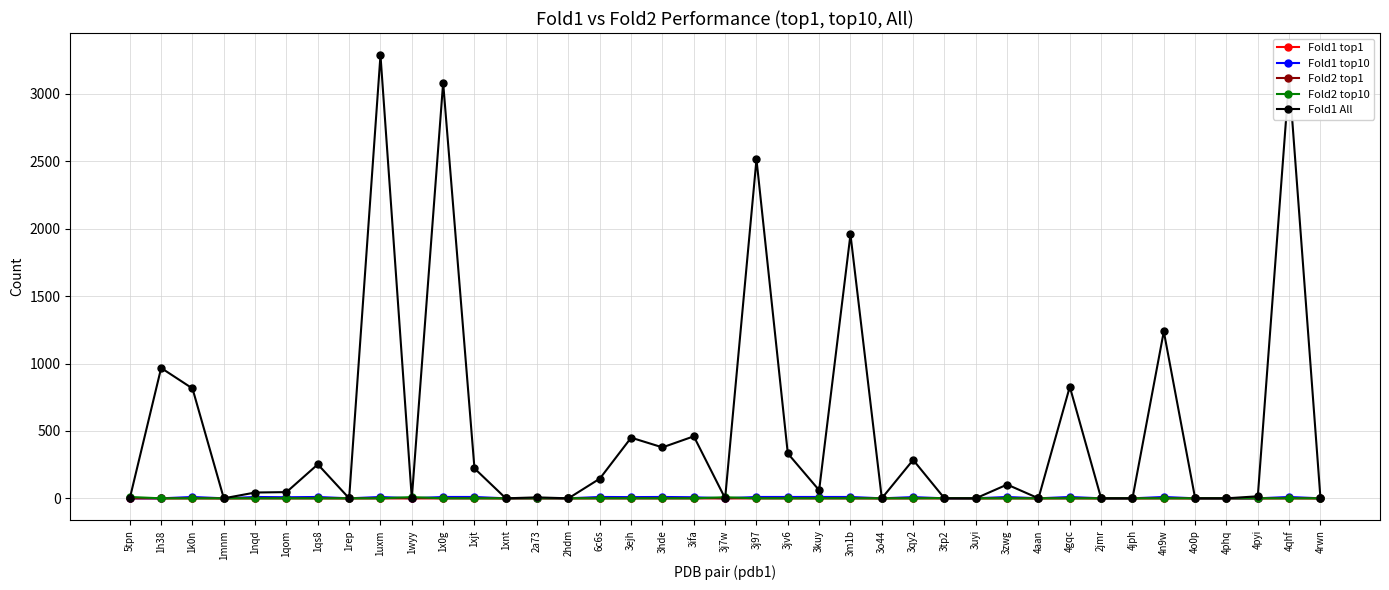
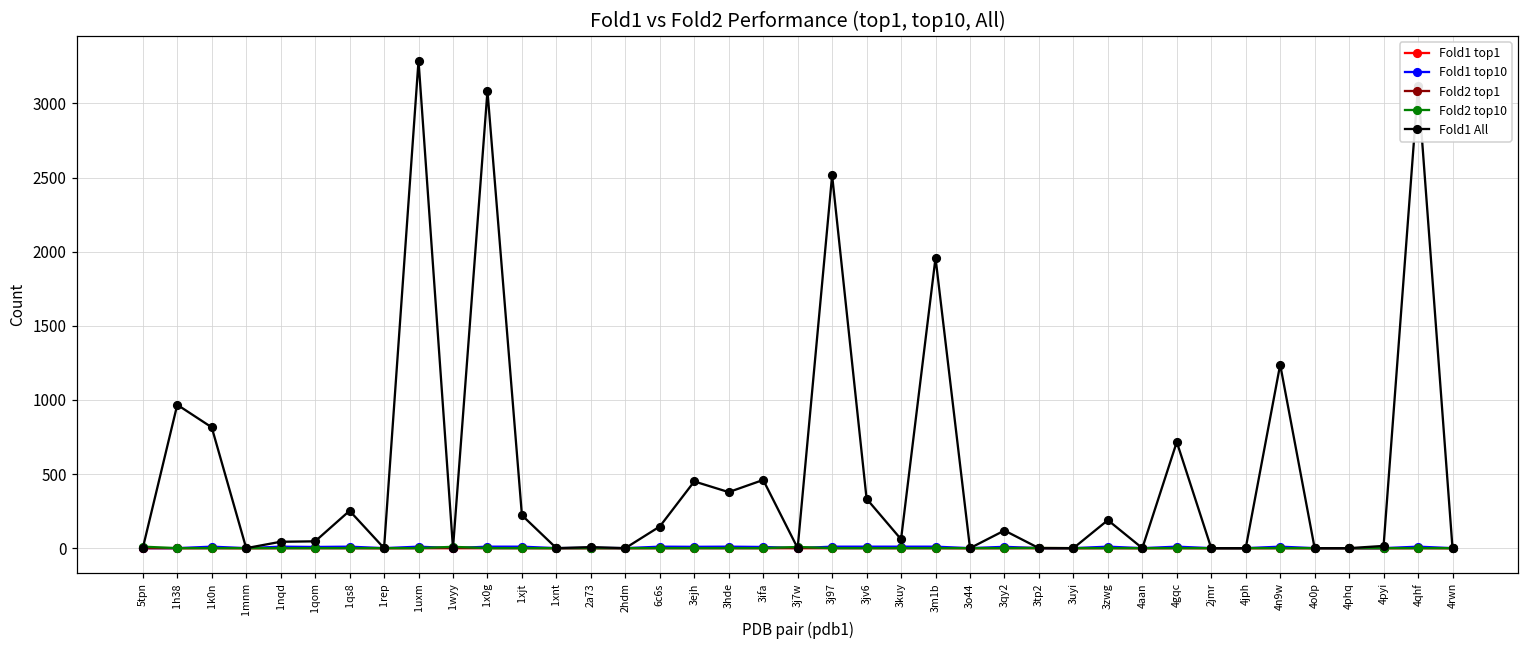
  {
    "Fold1 All": {
      "1h38": 970,
      "1k0n": 820,
      "1nqd": 40,
      "1qom": 50,
      "1qs8": 250,
      "1uxm": 3290,
      "1x0g": 3080,
      "1xjt": 220,
      "6c6s": 150,
      "3ejh": 450,
      "3hde": 380,
      "3ifa": 460,
      "3j97": 2520,
      "3jv6": 330,
      "3kuy": 60,
      "3m1b": 1960,
-     "3qy2": 290,
-     "3zwg": 100,
-     "4gqc": 830,
+     "3qy2": 120,
+     "3zwg": 190,
+     "4gqc": 720,
      "4n9w": 1240
    }
  }
